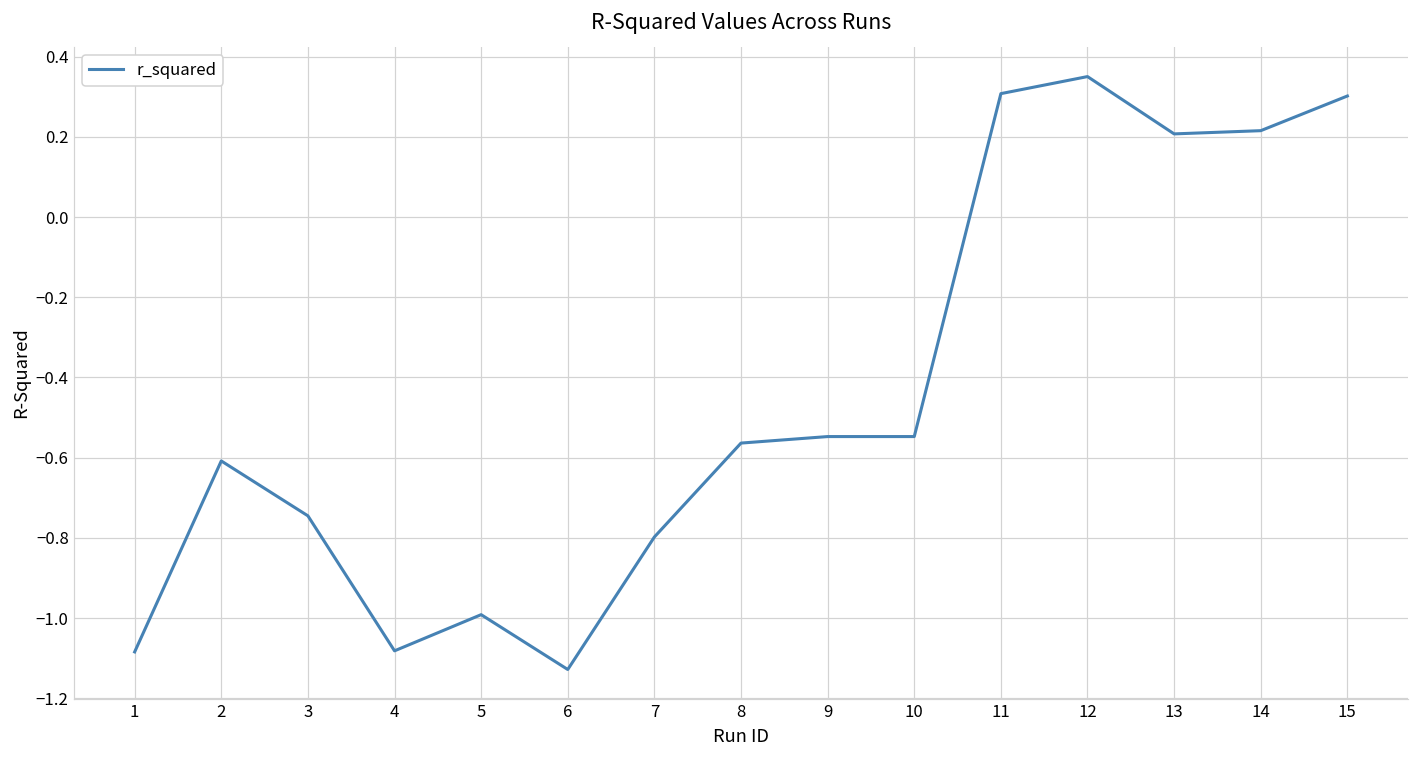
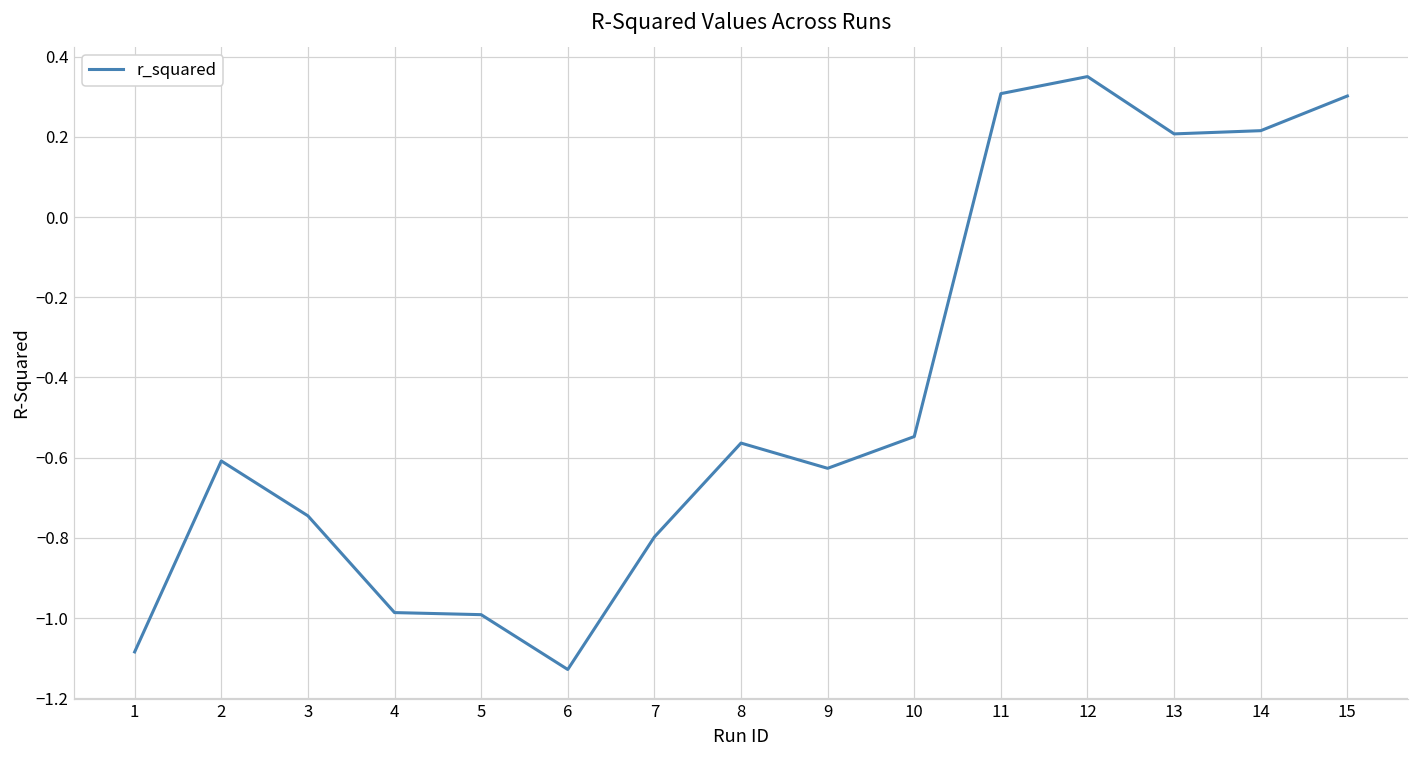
  {
    "1": -1.08,
    "2": -0.61,
    "3": -0.75,
-   "4": -1.08,
+   "4": -0.99,
    "5": -0.99,
    "6": -1.13,
    "7": -0.80,
    "8": -0.56,
-   "9": -0.55,
+   "9": -0.63,
    "10": -0.55,
    "11": 0.31,
    "12": 0.35,
    "13": 0.21,
    "14": 0.22,
    "15": 0.30
  }
